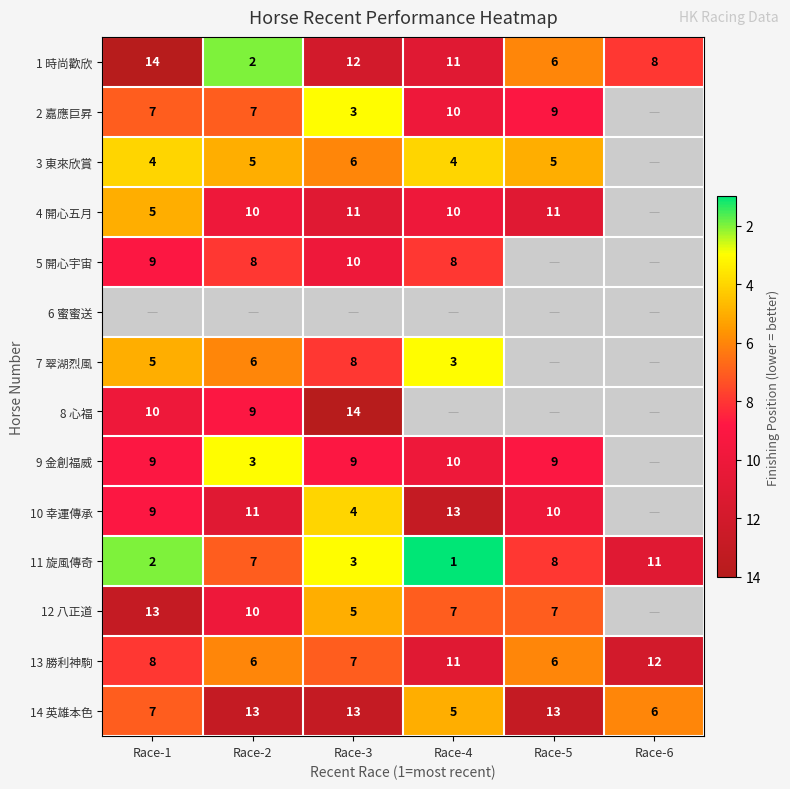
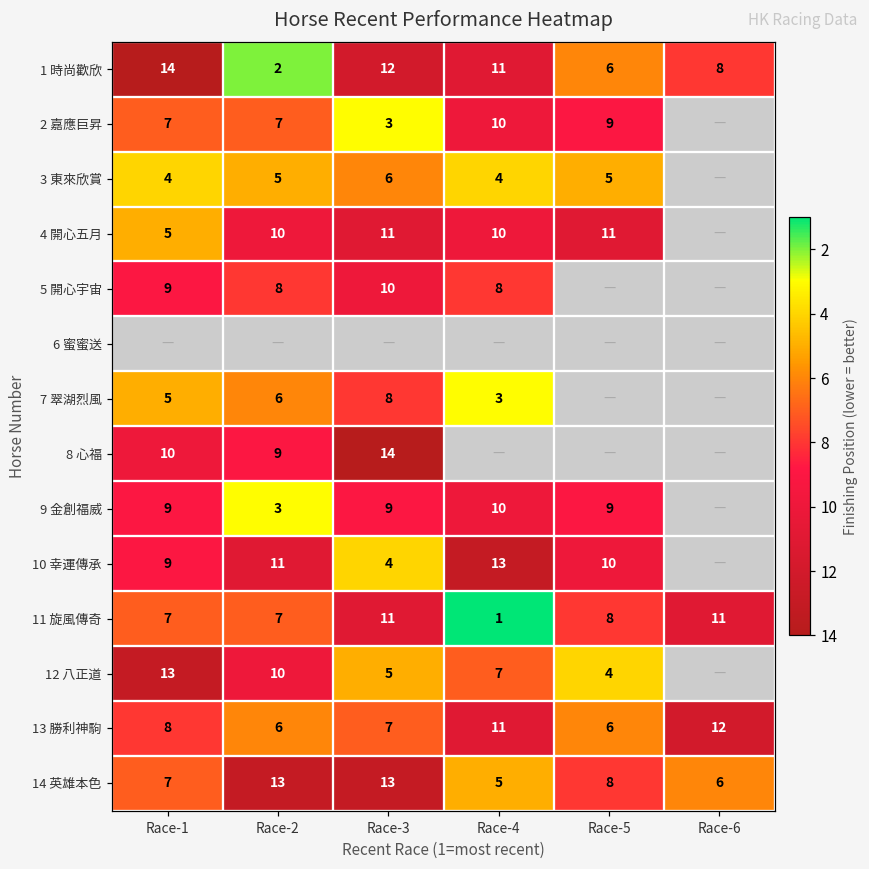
  {
    "1 時尚歡欣": {
      "Race-1": 14,
      "Race-2": 2,
      "Race-3": 12,
      "Race-4": 11,
      "Race-5": 6,
      "Race-6": 8
    },
    "2 嘉應巨昇": {
      "Race-1": 7,
      "Race-2": 7,
      "Race-3": 3,
      "Race-4": 10,
      "Race-5": 9
    },
    "3 東來欣賞": {
      "Race-1": 4,
      "Race-2": 5,
      "Race-3": 6,
      "Race-4": 4,
      "Race-5": 5
    },
    "4 開心五月": {
      "Race-1": 5,
      "Race-2": 10,
      "Race-3": 11,
      "Race-4": 10,
      "Race-5": 11
    },
    "5 開心宇宙": {
      "Race-1": 9,
      "Race-2": 8,
      "Race-3": 10,
      "Race-4": 8
    },
    "7 翠湖烈風": {
      "Race-1": 5,
      "Race-2": 6,
      "Race-3": 8,
      "Race-4": 3
    },
    "8 心福": {
      "Race-1": 10,
      "Race-2": 9,
      "Race-3": 14
    },
    "9 金創福威": {
      "Race-1": 9,
      "Race-2": 3,
      "Race-3": 9,
      "Race-4": 10,
      "Race-5": 9
    },
    "10 幸運傳承": {
      "Race-1": 9,
      "Race-2": 11,
      "Race-3": 4,
      "Race-4": 13,
      "Race-5": 10
    },
    "11 旋風傳奇": {
-     "Race-1": 2,
+     "Race-1": 7,
      "Race-2": 7,
-     "Race-3": 3,
+     "Race-3": 11,
      "Race-4": 1,
      "Race-5": 8,
      "Race-6": 11
    },
    "12 八正道": {
      "Race-1": 13,
      "Race-2": 10,
      "Race-3": 5,
      "Race-4": 7,
-     "Race-5": 7
+     "Race-5": 4
    },
    "13 勝利神駒": {
      "Race-1": 8,
      "Race-2": 6,
      "Race-3": 7,
      "Race-4": 11,
      "Race-5": 6,
      "Race-6": 12
    },
    "14 英雄本色": {
      "Race-1": 7,
      "Race-2": 13,
      "Race-3": 13,
      "Race-4": 5,
-     "Race-5": 13,
+     "Race-5": 8,
      "Race-6": 6
    }
  }
